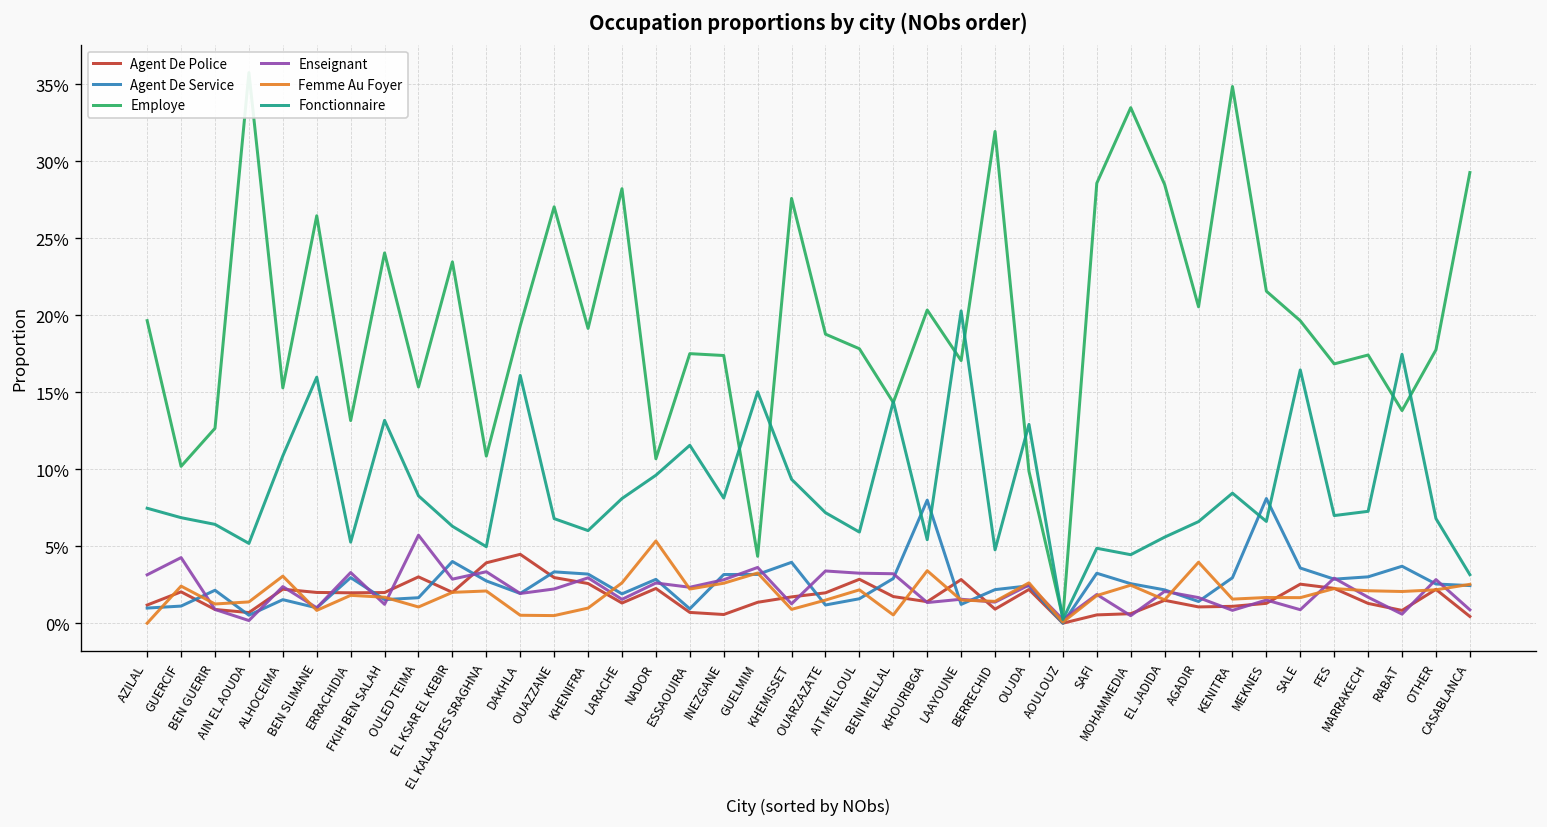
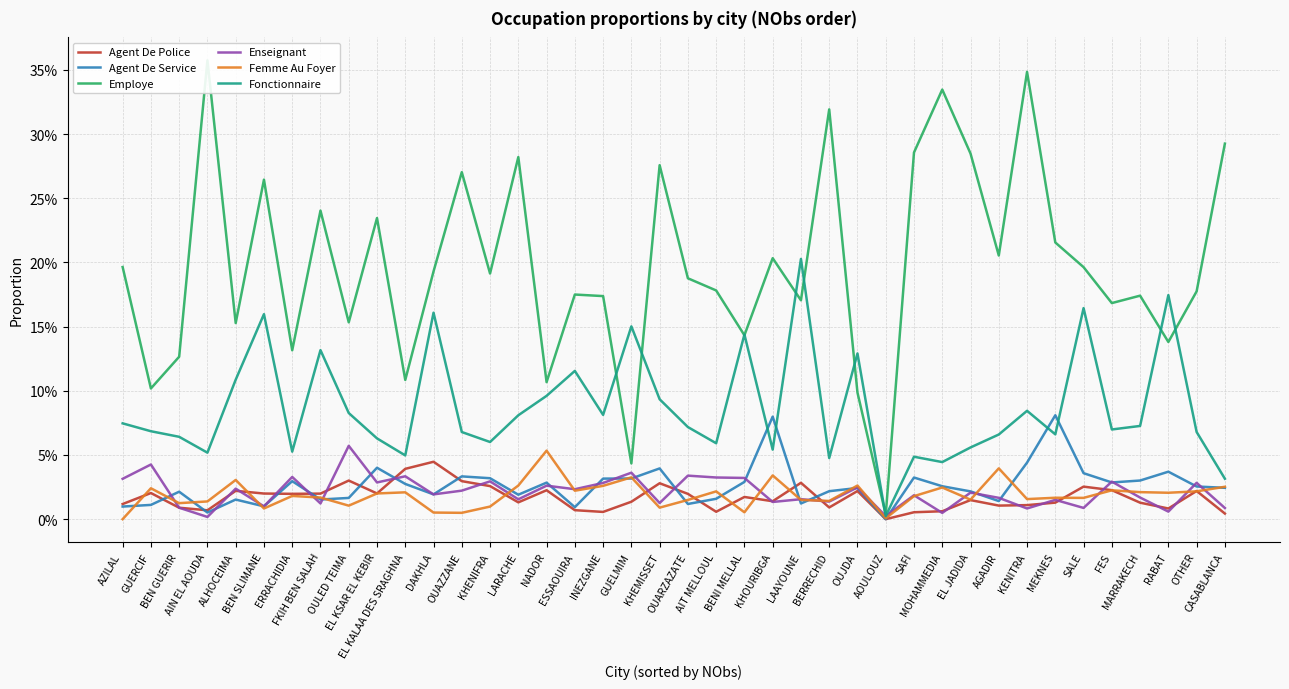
  {
    "Agent De Police": {
      "AZILAL": "1.2%",
      "GUERCIF": "2.0%",
      "BEN SLIMANE": "2.0%",
      "FKIH BEN SALAH": "2.0%",
      "OULED TEIMA": "3.0%",
      "EL KALAA DES SRAGHNA": "3.9%",
      "DAKHLA": "4.5%",
      "OUAZZANE": "3.0%",
      "KHENIFRA": "2.6%",
      "LARACHE": "1.3%",
      "NADOR": "2.3%",
      "ESSAOUIRA": "0.7%",
      "INEZGANE": "0.6%",
      "GUELMIM": "1.4%",
-     "KHEMISSET": "1.7%",
+     "KHEMISSET": "2.8%",
      "OUARZAZATE": "2.0%",
-     "AIT MELLOUL": "2.9%",
+     "AIT MELLOUL": "0.6%",
      "BENI MELLAL": "1.7%",
      "LAAYOUNE": "2.8%",
      "BERRECHID": "0.9%",
      "OUJDA": "2.2%",
      "SAFI": "0.5%",
      "AGADIR": "1.1%",
      "KENITRA": "1.1%",
      "MEKNES": "1.3%",
      "SALE": "2.5%",
      "MARRAKECH": "1.3%",
      "RABAT": "0.8%",
      "CASABLANCA": "0.4%"
    },
    "Agent De Service": {
      "AZILAL": "1.0%",
      "GUERCIF": "1.1%",
      "BEN GUERIR": "2.1%",
      "ALHOCEIMA": "1.5%",
      "ERRACHIDIA": "3.0%",
      "OULED TEIMA": "1.7%",
      "EL KSAR EL KEBIR": "4.0%",
      "EL KALAA DES SRAGHNA": "2.7%",
      "OUAZZANE": "3.3%",
      "KHENIFRA": "3.2%",
      "LARACHE": "1.9%",
      "NADOR": "2.8%",
      "ESSAOUIRA": "0.9%",
      "INEZGANE": "3.2%",
      "KHEMISSET": "4.0%",
      "OUARZAZATE": "1.2%",
      "AIT MELLOUL": "1.6%",
      "BENI MELLAL": "2.9%",
      "KHOURIBGA": "8.0%",
      "LAAYOUNE": "1.2%",
      "BERRECHID": "2.2%",
      "SAFI": "3.2%",
      "AGADIR": "1.4%",
-     "KENITRA": "3.0%",
+     "KENITRA": "4.4%",
      "MEKNES": "8.1%",
      "SALE": "3.6%",
      "MARRAKECH": "3.0%",
      "RABAT": "3.7%",
      "OTHER": "2.5%"
    },
    "Enseignant": {
      "AZILAL": "3.1%",
      "GUERCIF": "4.3%",
      "AIN EL AOUDA": "0.2%",
      "ERRACHIDIA": "3.3%",
      "FKIH BEN SALAH": "1.2%",
      "OULED TEIMA": "5.7%",
      "EL KSAR EL KEBIR": "2.9%",
      "EL KALAA DES SRAGHNA": "3.3%",
      "OUAZZANE": "2.2%",
      "KHENIFRA": "2.9%",
      "LARACHE": "1.5%",
      "NADOR": "2.6%",
      "INEZGANE": "2.8%",
      "GUELMIM": "3.6%",
      "KHEMISSET": "1.3%",
      "OUARZAZATE": "3.4%",
      "AIT MELLOUL": "3.2%",
      "BENI MELLAL": "3.2%",
      "AGADIR": "1.7%",
      "KENITRA": "0.8%",
      "SALE": "0.9%",
      "MARRAKECH": "1.7%",
      "RABAT": "0.6%",
      "OTHER": "2.8%",
      "CASABLANCA": "0.9%"
    },
    "Femme Au Foyer": {
      "AZILAL": "0.0%",
      "GUERCIF": "2.4%",
      "BEN GUERIR": "1.2%",
      "AIN EL AOUDA": "1.4%",
      "ALHOCEIMA": "3.1%",
      "OULED TEIMA": "1.1%",
      "EL KALAA DES SRAGHNA": "2.1%",
      "DAKHLA": "0.5%",
      "OUAZZANE": "0.5%",
      "KHENIFRA": "1.0%",
      "LARACHE": "2.6%",
      "NADOR": "5.3%",
      "INEZGANE": "2.6%",
      "KHEMISSET": "0.9%",
      "OUARZAZATE": "1.5%",
      "AIT MELLOUL": "2.2%",
      "BENI MELLAL": "0.5%",
      "KHOURIBGA": "3.4%",
      "AGADIR": "4.0%",
      "KENITRA": "1.6%",
      "SALE": "1.7%",
      "MARRAKECH": "2.1%",
      "RABAT": "2.1%"
    }
  }
